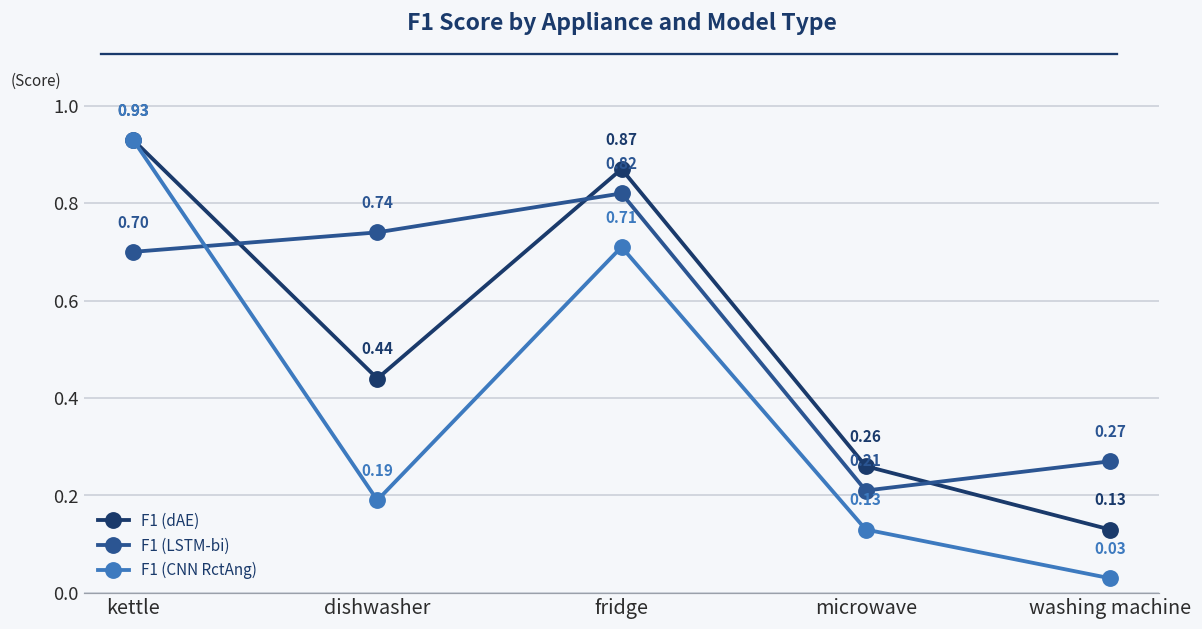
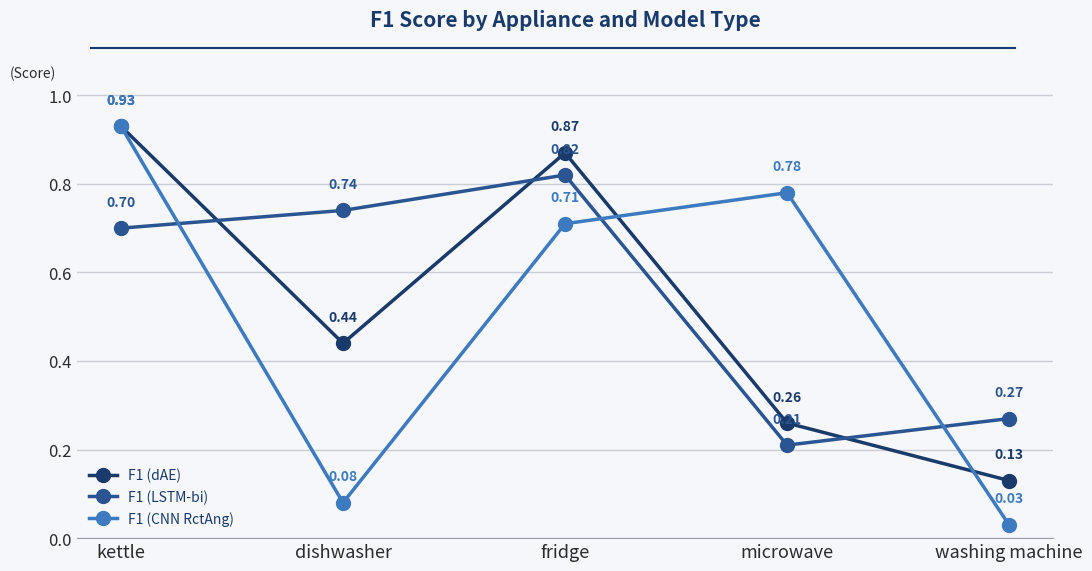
  {
    "F1 (CNN RctAng)": {
-     "dishwasher": 0.19,
+     "dishwasher": 0.08,
      "fridge": 0.71,
-     "microwave": 0.13,
+     "microwave": 0.78,
      "washing machine": 0.03
    }
  }
